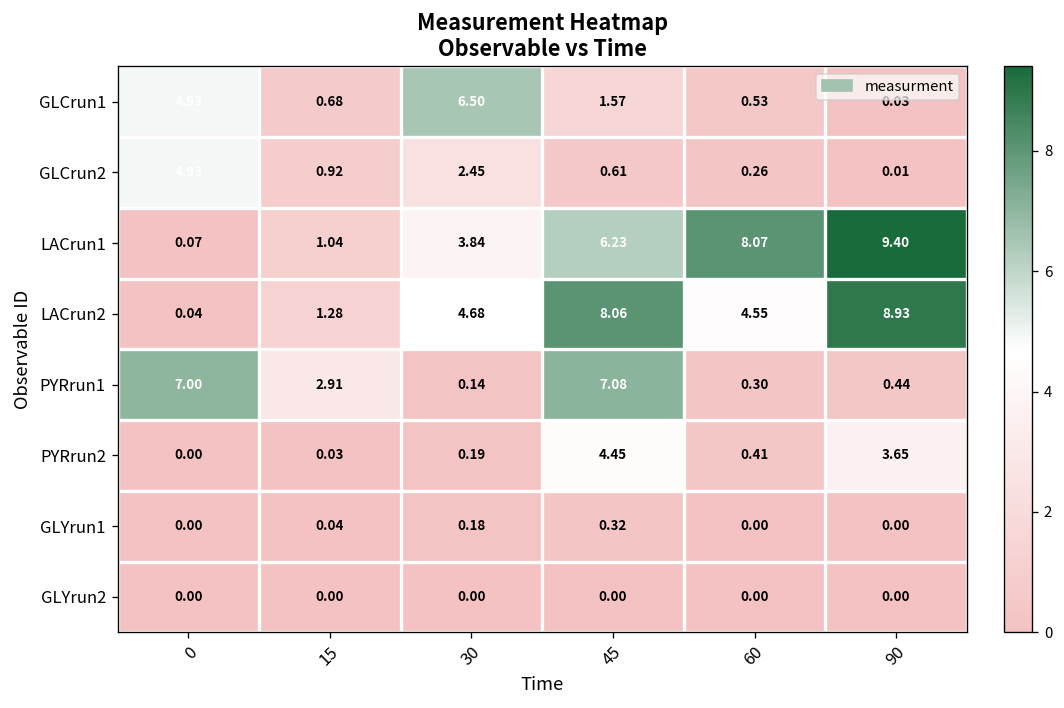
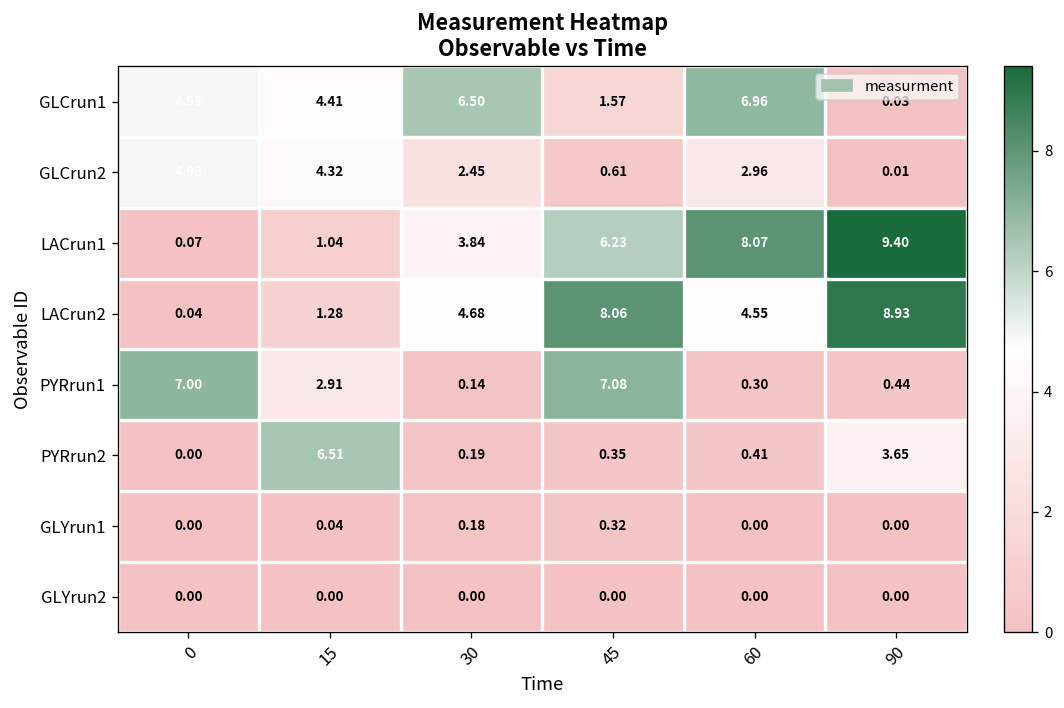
  {
    "GLCrun1": {
-     "15": 0.68,
+     "15": 4.41,
      "30": 6.50,
      "45": 1.57,
-     "60": 0.53
+     "60": 6.96
    },
    "GLCrun2": {
-     "15": 0.92,
+     "15": 4.32,
      "30": 2.45,
      "45": 0.61,
-     "60": 0.26,
+     "60": 2.96,
      "90": 0.01
    },
    "LACrun1": {
      "0": 0.07,
      "15": 1.04,
      "30": 3.84,
      "45": 6.23,
      "60": 8.07,
      "90": 9.40
    },
    "LACrun2": {
      "0": 0.04,
      "15": 1.28,
      "30": 4.68,
      "45": 8.06,
      "60": 4.55,
      "90": 8.93
    },
    "PYRrun1": {
      "0": 7.00,
      "15": 2.91,
      "30": 0.14,
      "45": 7.08,
      "60": 0.30,
      "90": 0.44
    },
    "PYRrun2": {
      "0": 0.00,
-     "15": 0.03,
+     "15": 6.51,
      "30": 0.19,
-     "45": 4.45,
+     "45": 0.35,
      "60": 0.41,
      "90": 3.65
    },
    "GLYrun1": {
      "0": 0.00,
      "15": 0.04,
      "30": 0.18,
      "45": 0.32,
      "60": 0.00,
      "90": 0.00
    },
    "GLYrun2": {
      "0": 0.00,
      "15": 0.00,
      "30": 0.00,
      "45": 0.00,
      "60": 0.00,
      "90": 0.00
    }
  }
